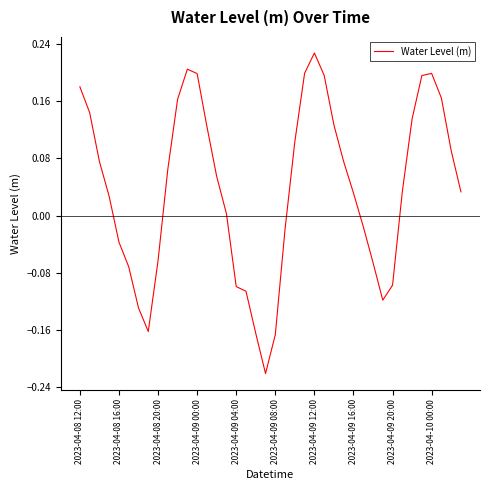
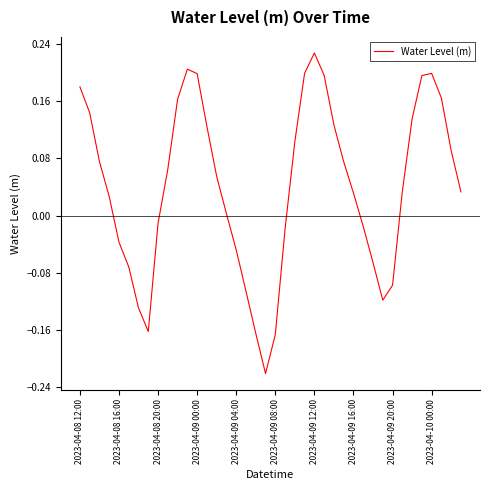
  {
    "2023-04-08 12:00": 0.18,
    "2023-04-08 16:00": -0.04,
-   "2023-04-08 20:00": -0.06,
+   "2023-04-08 20:00": -0.01,
    "2023-04-09 00:00": 0.20,
-   "2023-04-09 04:00": -0.10,
+   "2023-04-09 04:00": -0.05,
    "2023-04-09 08:00": -0.17,
    "2023-04-09 12:00": 0.23,
    "2023-04-09 16:00": 0.03,
    "2023-04-09 20:00": -0.10,
    "2023-04-10 00:00": 0.20
  }
